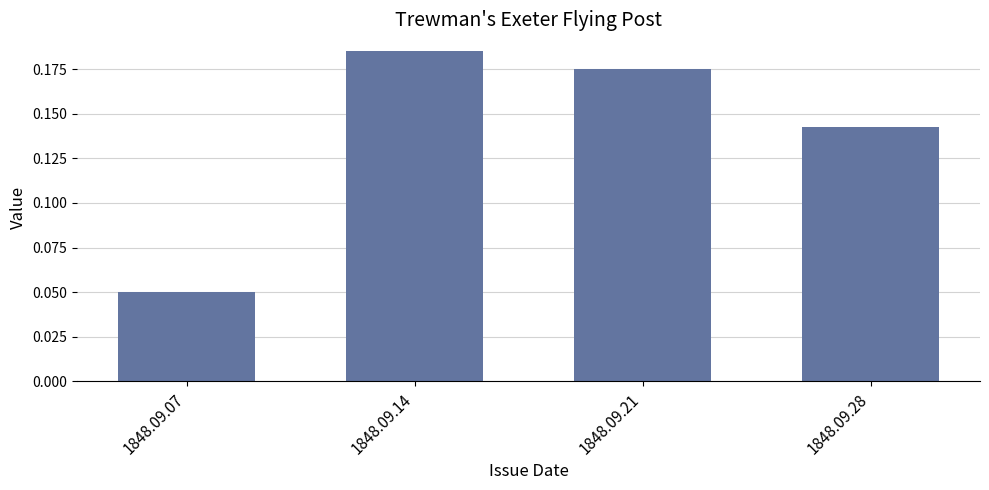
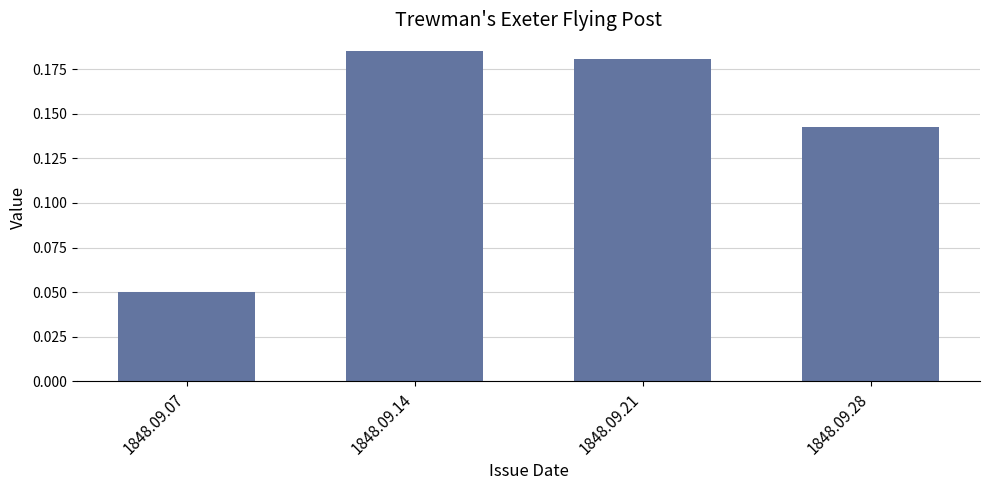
  {
    "1848.09.07": 0.050,
    "1848.09.14": 0.185,
-   "1848.09.21": 0.175,
+   "1848.09.21": 0.181,
    "1848.09.28": 0.143
  }
